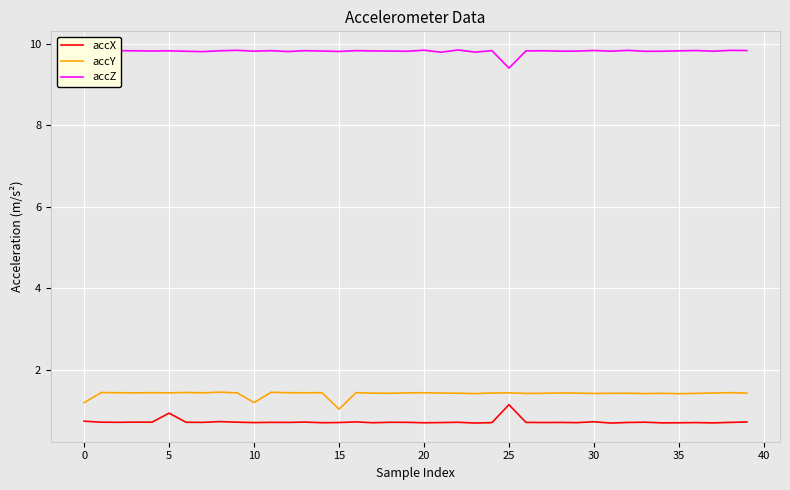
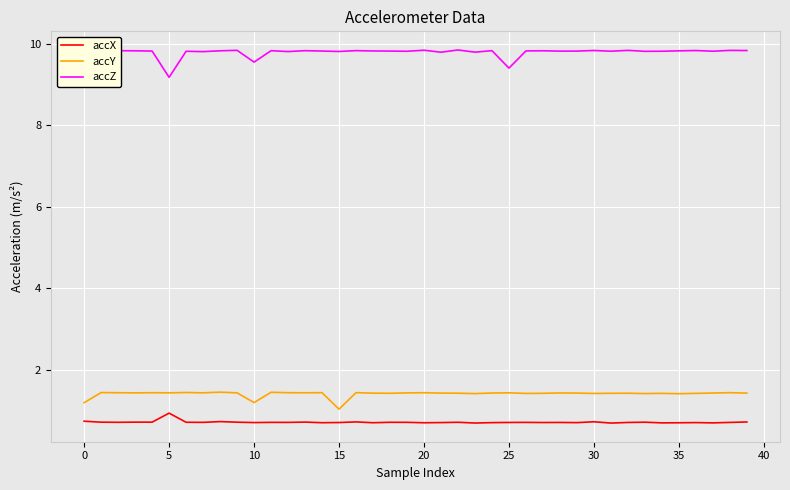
  {
    "accX": {
      "0": 0.7,
      "5": 0.9,
      "10": 0.7,
      "15": 0.7,
      "20": 0.7,
-     "25": 1.1,
+     "25": 0.7,
      "30": 0.7,
      "35": 0.7
    },
    "accY": {
      "0": 1.2,
      "5": 1.4,
      "10": 1.2,
      "15": 1.0,
      "20": 1.4,
      "25": 1.4,
      "30": 1.4,
      "35": 1.4
    },
    "accZ": {
-     "5": 9.8,
-     "10": 9.8,
+     "5": 9.2,
+     "10": 9.6,
      "15": 9.8,
      "20": 9.8,
      "25": 9.4,
      "30": 9.8,
      "35": 9.8
    }
  }
